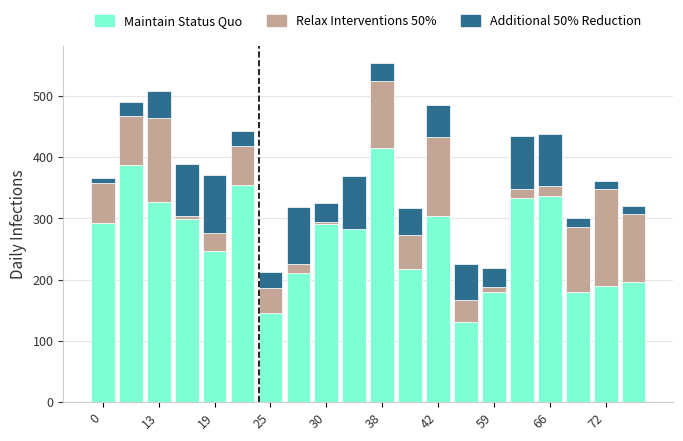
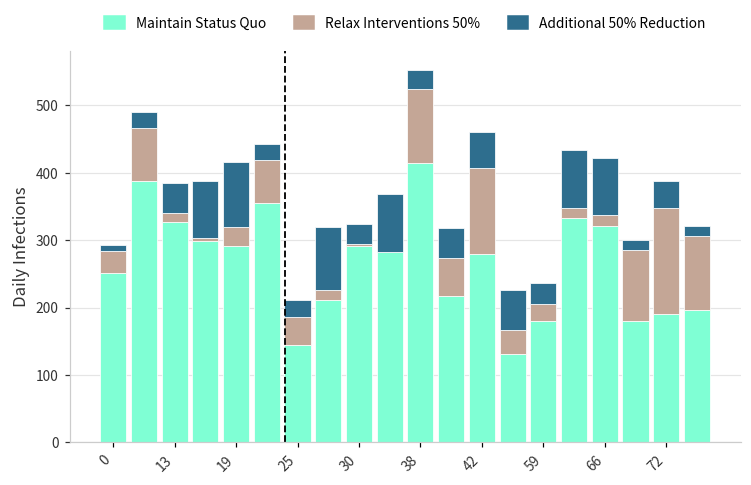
  {
    "Maintain Status Quo": {
-     "0": 290,
+     "0": 250,
      "13": 330,
-     "19": 250,
+     "19": 290,
      "25": 140,
      "30": 290,
      "38": 410,
-     "42": 300,
+     "42": 280,
      "59": 180,
-     "66": 340,
+     "66": 320,
      "72": 190
    },
    "Relax Interventions 50%": {
-     "0": 70,
-     "13": 140,
+     "0": 30,
+     "13": 10,
      "19": 30,
      "25": 40,
      "38": 110,
      "42": 130,
-     "59": 10,
+     "59": 20,
      "66": 20,
      "72": 160
    },
    "Additional 50% Reduction": {
      "0": 10,
      "13": 40,
      "19": 100,
      "25": 30,
      "30": 30,
      "38": 30,
      "42": 50,
      "59": 30,
      "66": 90,
-     "72": 10
+     "72": 40
    }
  }
